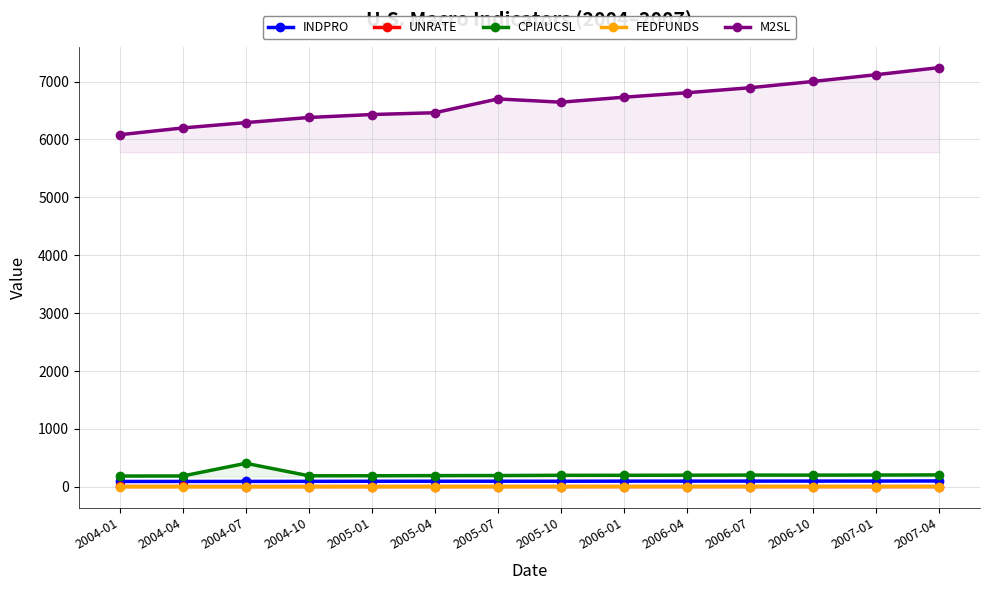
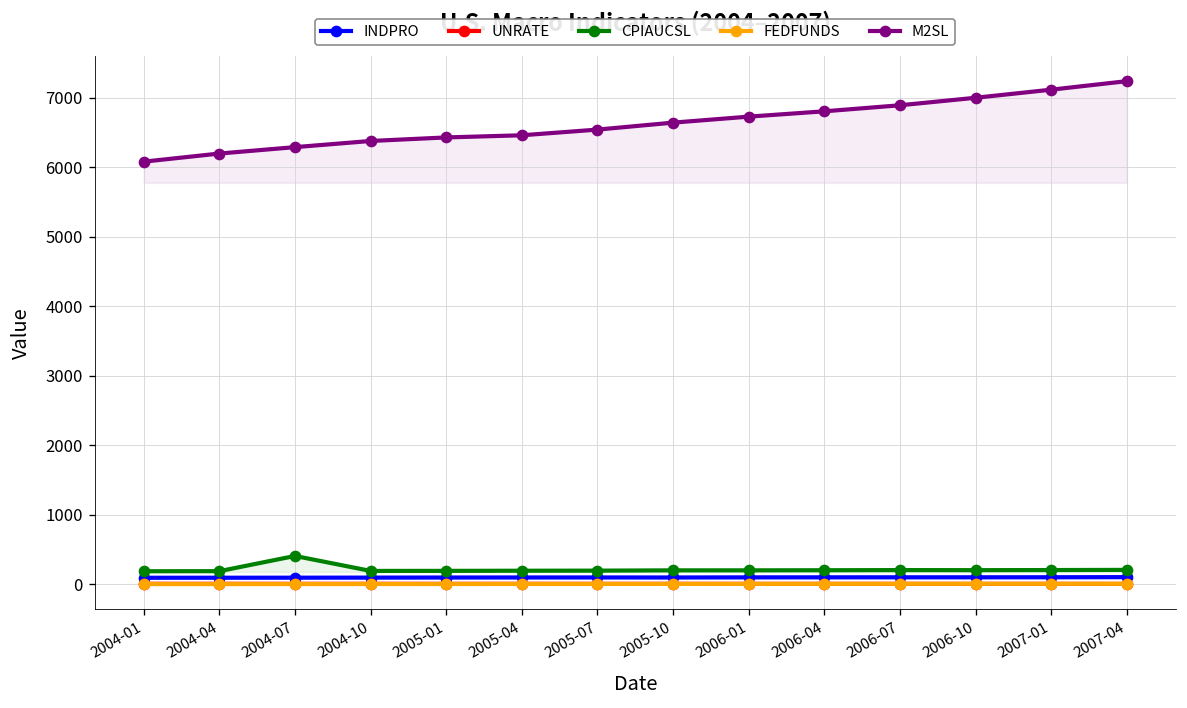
  {
    "INDPRO": {
      "2004-01": 100,
      "2004-04": 100,
      "2004-07": 100,
      "2004-10": 100,
      "2005-01": 100,
      "2005-04": 100,
      "2005-07": 100,
      "2005-10": 100,
      "2006-01": 100,
      "2006-04": 100,
      "2006-07": 100,
      "2006-10": 100,
      "2007-01": 100,
      "2007-04": 100
    },
    "CPIAUCSL": {
      "2004-01": 200,
      "2004-04": 200,
      "2004-07": 400,
      "2004-10": 200,
      "2005-01": 200,
      "2005-04": 200,
      "2005-07": 200,
      "2005-10": 200,
      "2006-01": 200,
      "2006-04": 200,
      "2006-07": 200,
      "2006-10": 200,
      "2007-01": 200,
      "2007-04": 200
    },
    "M2SL": {
      "2004-01": 6100,
      "2004-04": 6200,
      "2004-07": 6300,
      "2004-10": 6400,
      "2005-01": 6400,
      "2005-04": 6500,
-     "2005-07": 6700,
+     "2005-07": 6500,
      "2005-10": 6600,
      "2006-01": 6700,
      "2006-04": 6800,
      "2006-07": 6900,
      "2006-10": 7000,
      "2007-01": 7100,
      "2007-04": 7200
    }
  }
